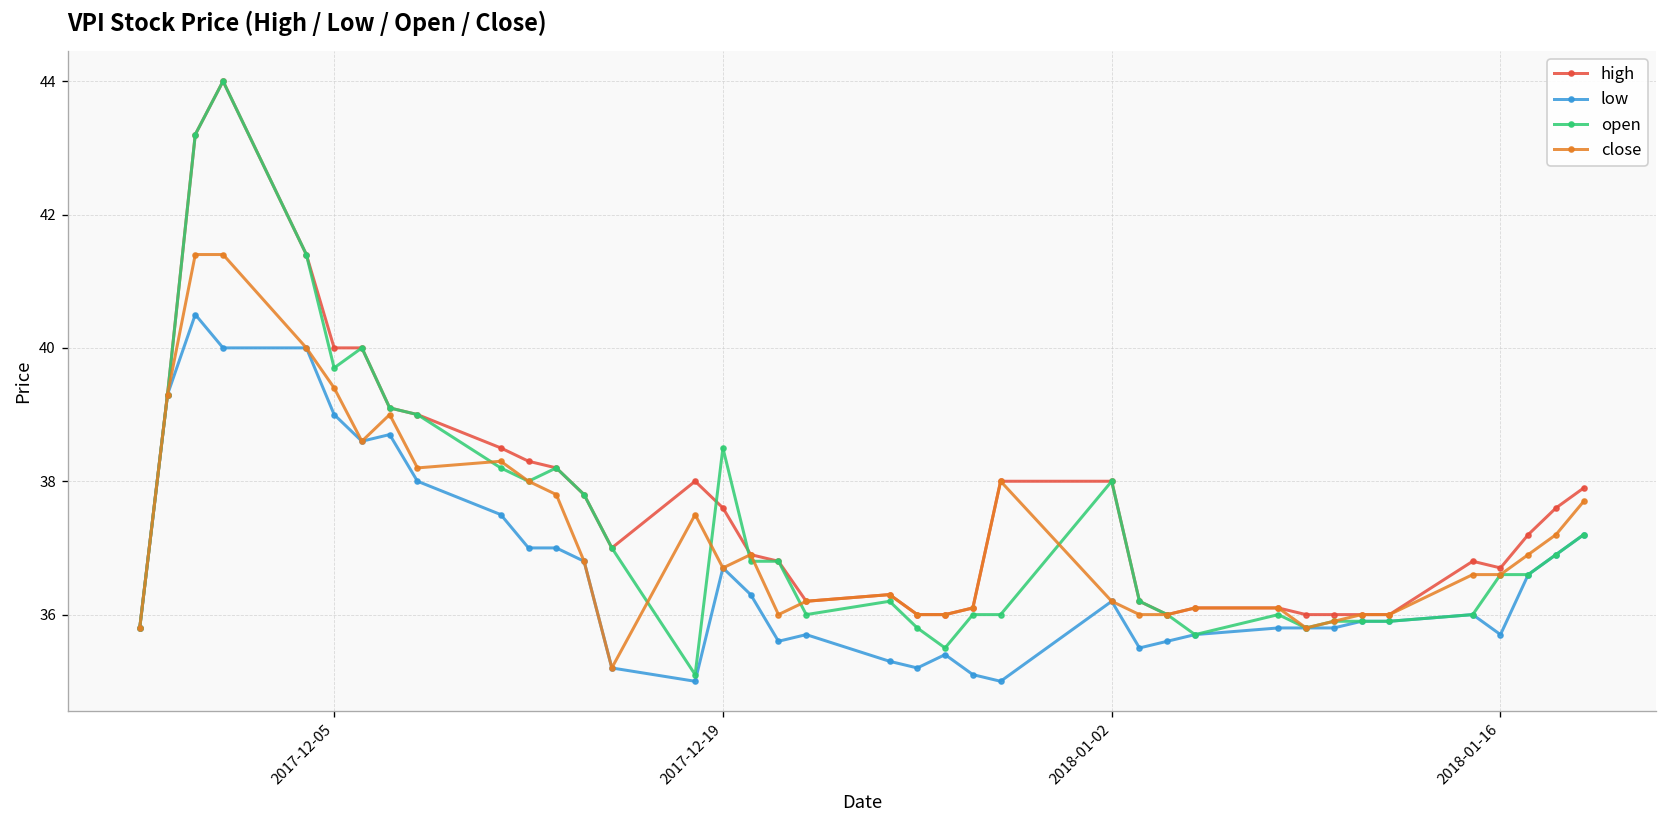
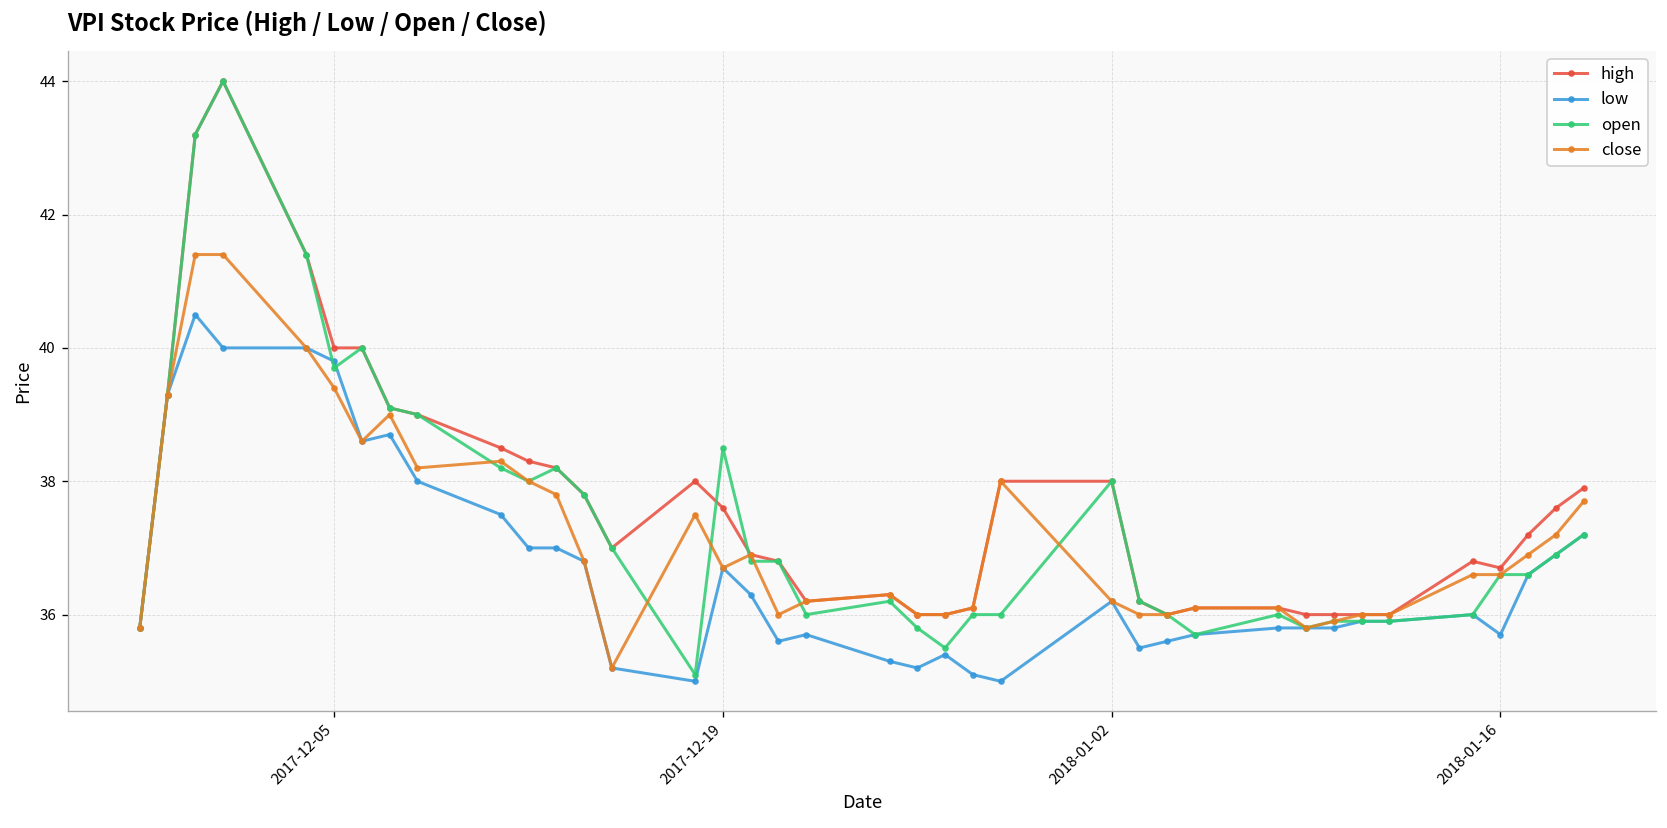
  {
    "low": {
-     "2017-12-05": 39.0,
+     "2017-12-05": 39.8,
      "2018-01-16": 35.7
    },
    "open": {
      "2017-12-05": 39.7,
      "2017-12-19": 38.5
    }
  }
